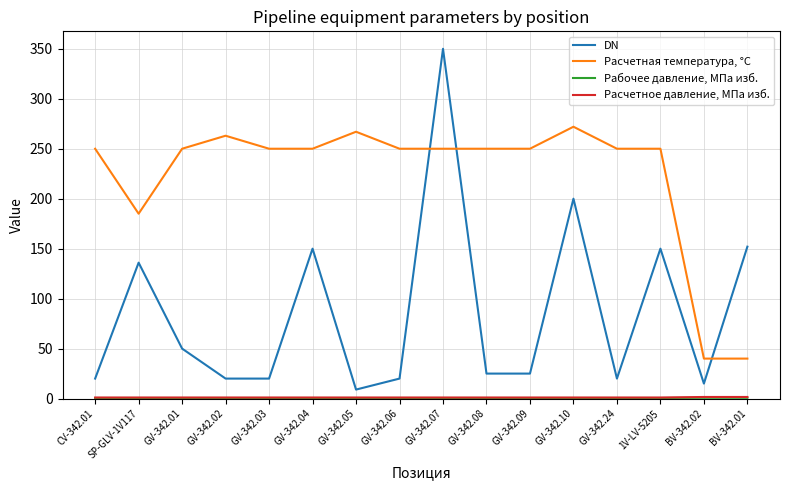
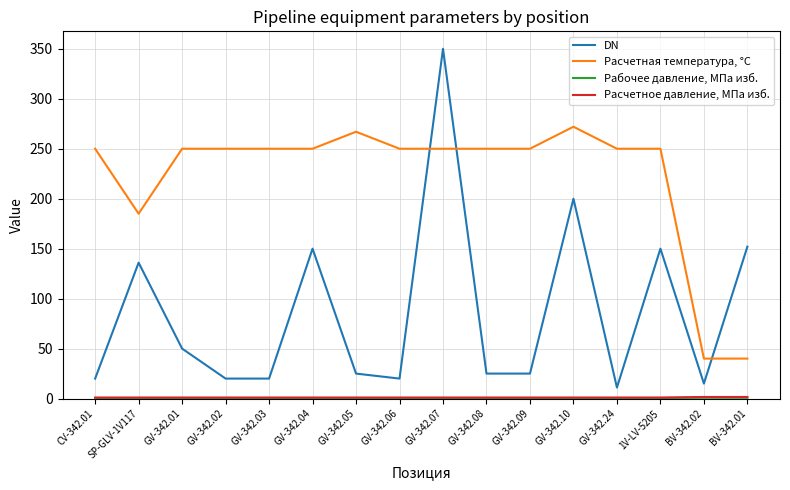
  {
    "DN": {
      "CV-342.01": 20,
      "SP-GLV-1V117": 140,
      "GV-342.01": 50,
      "GV-342.02": 20,
      "GV-342.03": 20,
      "GV-342.04": 150,
-     "GV-342.05": 10,
+     "GV-342.05": 30,
      "GV-342.06": 20,
      "GV-342.07": 350,
      "GV-342.08": 30,
      "GV-342.09": 30,
      "GV-342.10": 200,
-     "GV-342.24": 20,
+     "GV-342.24": 10,
      "1V-LV-5205": 150,
      "BV-342.02": 20,
      "BV-342.01": 150
    },
    "Расчетная температура, °С": {
      "CV-342.01": 250,
      "SP-GLV-1V117": 190,
      "GV-342.01": 250,
-     "GV-342.02": 260,
+     "GV-342.02": 250,
      "GV-342.03": 250,
      "GV-342.04": 250,
      "GV-342.05": 270,
      "GV-342.06": 250,
      "GV-342.07": 250,
      "GV-342.08": 250,
      "GV-342.09": 250,
      "GV-342.10": 270,
      "GV-342.24": 250,
      "1V-LV-5205": 250,
      "BV-342.02": 40,
      "BV-342.01": 40
    }
  }
